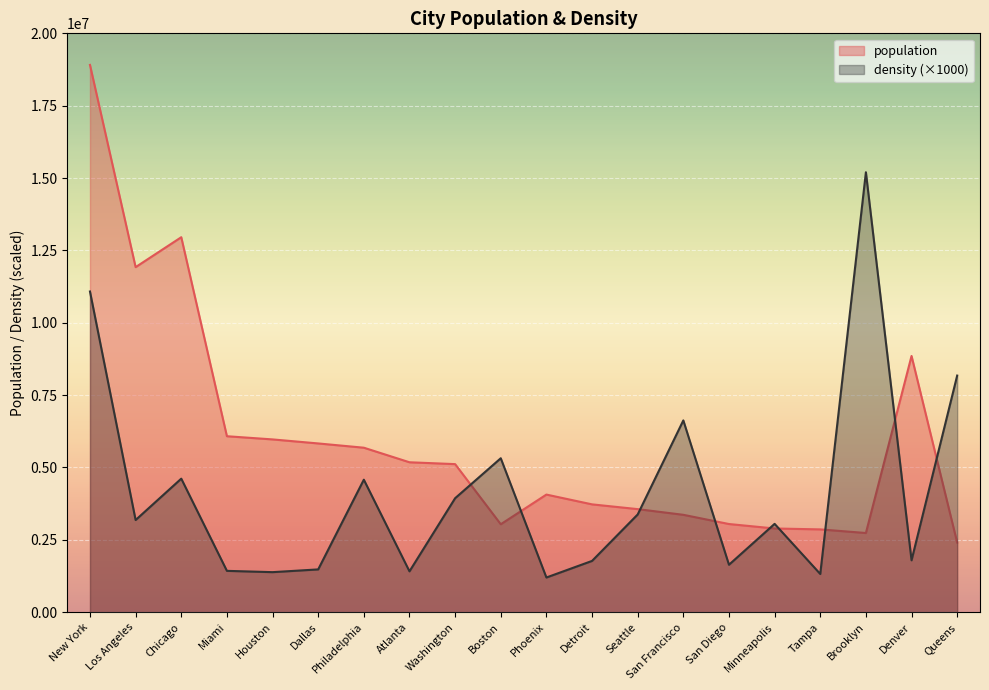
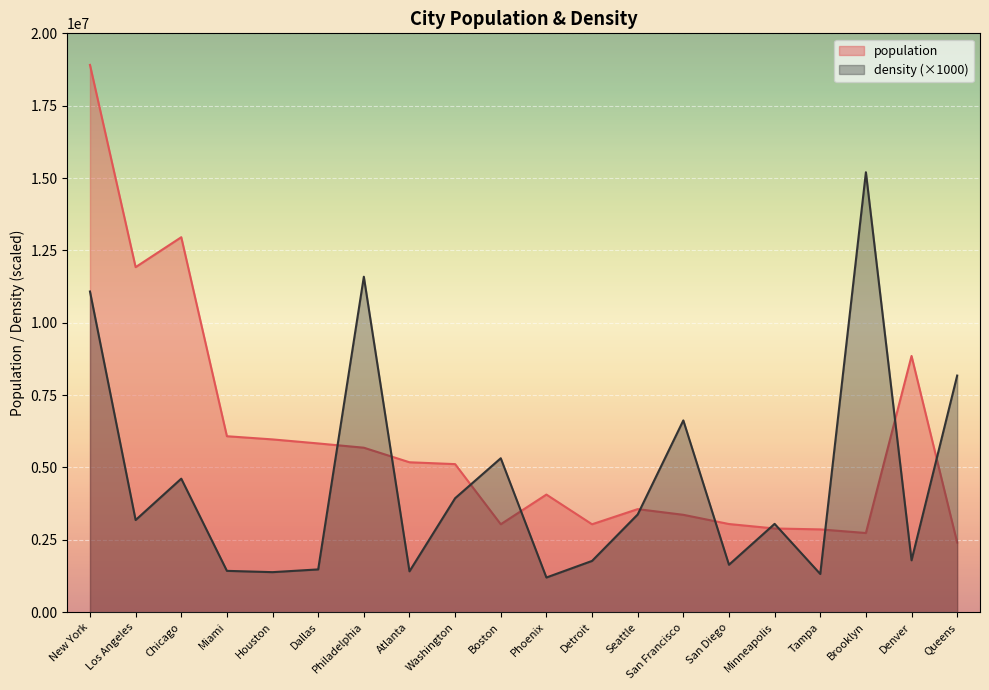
  {
    "population": {
      "New York": 18900000,
      "Los Angeles": 11900000,
      "Chicago": 13000000,
      "Miami": 6100000,
      "Houston": 6000000,
      "Dallas": 5800000,
      "Philadelphia": 5700000,
      "Atlanta": 5200000,
      "Washington": 5100000,
      "Boston": 3000000,
      "Phoenix": 4100000,
-     "Detroit": 3700000,
+     "Detroit": 3000000,
      "Seattle": 3600000,
      "San Francisco": 3400000,
      "San Diego": 3000000,
      "Minneapolis": 2900000,
      "Tampa": 2900000,
      "Brooklyn": 2700000,
      "Denver": 8900000,
      "Queens": 2400000
    },
    "density (×1000)": {
      "New York": 11100000,
      "Los Angeles": 3200000,
      "Chicago": 4600000,
      "Miami": 1400000,
      "Houston": 1400000,
      "Dallas": 1500000,
-     "Philadelphia": 4600000,
+     "Philadelphia": 11600000,
      "Atlanta": 1400000,
      "Washington": 3900000,
      "Boston": 5300000,
      "Phoenix": 1200000,
      "Detroit": 1800000,
      "Seattle": 3400000,
      "San Francisco": 6600000,
      "San Diego": 1600000,
      "Minneapolis": 3100000,
      "Tampa": 1300000,
      "Brooklyn": 15200000,
      "Denver": 1800000,
      "Queens": 8200000
    }
  }
